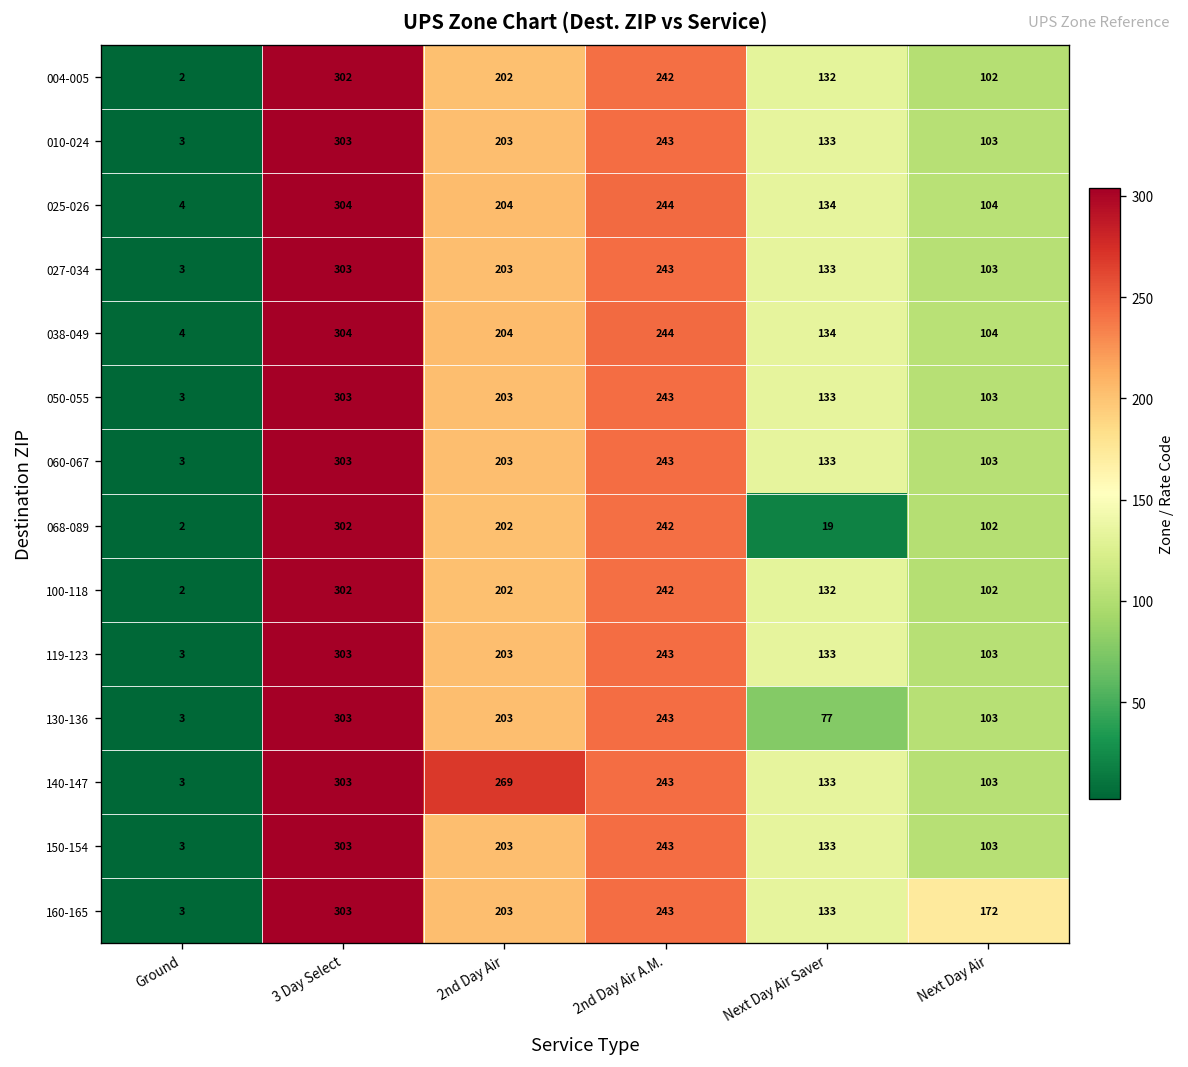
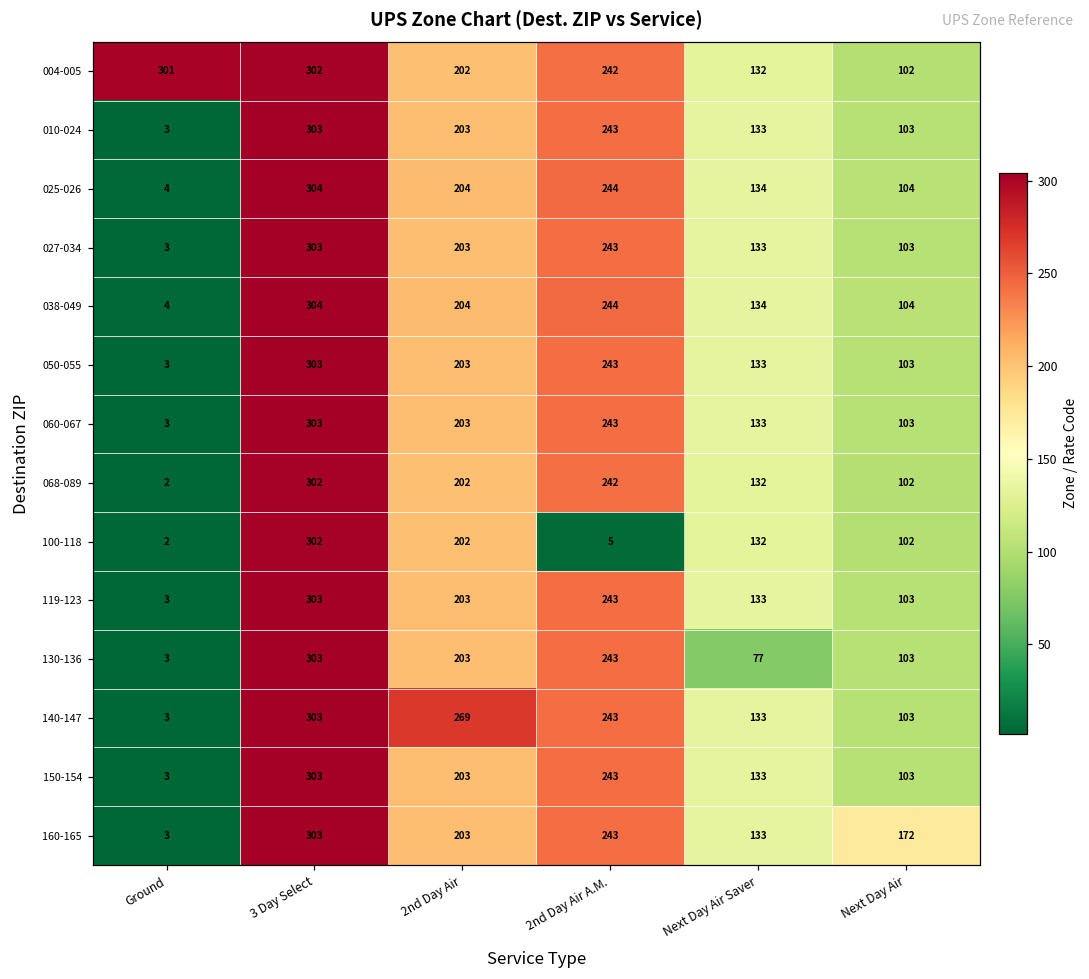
  {
    "004-005": {
-     "Ground": 2,
+     "Ground": 301,
      "3 Day Select": 302,
      "2nd Day Air": 202,
      "2nd Day Air A.M.": 242,
      "Next Day Air Saver": 132,
      "Next Day Air": 102
    },
    "010-024": {
      "Ground": 3,
      "3 Day Select": 303,
      "2nd Day Air": 203,
      "2nd Day Air A.M.": 243,
      "Next Day Air Saver": 133,
      "Next Day Air": 103
    },
    "025-026": {
      "Ground": 4,
      "3 Day Select": 304,
      "2nd Day Air": 204,
      "2nd Day Air A.M.": 244,
      "Next Day Air Saver": 134,
      "Next Day Air": 104
    },
    "027-034": {
      "Ground": 3,
      "3 Day Select": 303,
      "2nd Day Air": 203,
      "2nd Day Air A.M.": 243,
      "Next Day Air Saver": 133,
      "Next Day Air": 103
    },
    "038-049": {
      "Ground": 4,
      "3 Day Select": 304,
      "2nd Day Air": 204,
      "2nd Day Air A.M.": 244,
      "Next Day Air Saver": 134,
      "Next Day Air": 104
    },
    "050-055": {
      "Ground": 3,
      "3 Day Select": 303,
      "2nd Day Air": 203,
      "2nd Day Air A.M.": 243,
      "Next Day Air Saver": 133,
      "Next Day Air": 103
    },
    "060-067": {
      "Ground": 3,
      "3 Day Select": 303,
      "2nd Day Air": 203,
      "2nd Day Air A.M.": 243,
      "Next Day Air Saver": 133,
      "Next Day Air": 103
    },
    "068-089": {
      "Ground": 2,
      "3 Day Select": 302,
      "2nd Day Air": 202,
      "2nd Day Air A.M.": 242,
-     "Next Day Air Saver": 19,
+     "Next Day Air Saver": 132,
      "Next Day Air": 102
    },
    "100-118": {
      "Ground": 2,
      "3 Day Select": 302,
      "2nd Day Air": 202,
-     "2nd Day Air A.M.": 242,
+     "2nd Day Air A.M.": 5,
      "Next Day Air Saver": 132,
      "Next Day Air": 102
    },
    "119-123": {
      "Ground": 3,
      "3 Day Select": 303,
      "2nd Day Air": 203,
      "2nd Day Air A.M.": 243,
      "Next Day Air Saver": 133,
      "Next Day Air": 103
    },
    "130-136": {
      "Ground": 3,
      "3 Day Select": 303,
      "2nd Day Air": 203,
      "2nd Day Air A.M.": 243,
      "Next Day Air Saver": 77,
      "Next Day Air": 103
    },
    "140-147": {
      "Ground": 3,
      "3 Day Select": 303,
      "2nd Day Air": 269,
      "2nd Day Air A.M.": 243,
      "Next Day Air Saver": 133,
      "Next Day Air": 103
    },
    "150-154": {
      "Ground": 3,
      "3 Day Select": 303,
      "2nd Day Air": 203,
      "2nd Day Air A.M.": 243,
      "Next Day Air Saver": 133,
      "Next Day Air": 103
    },
    "160-165": {
      "Ground": 3,
      "3 Day Select": 303,
      "2nd Day Air": 203,
      "2nd Day Air A.M.": 243,
      "Next Day Air Saver": 133,
      "Next Day Air": 172
    }
  }
